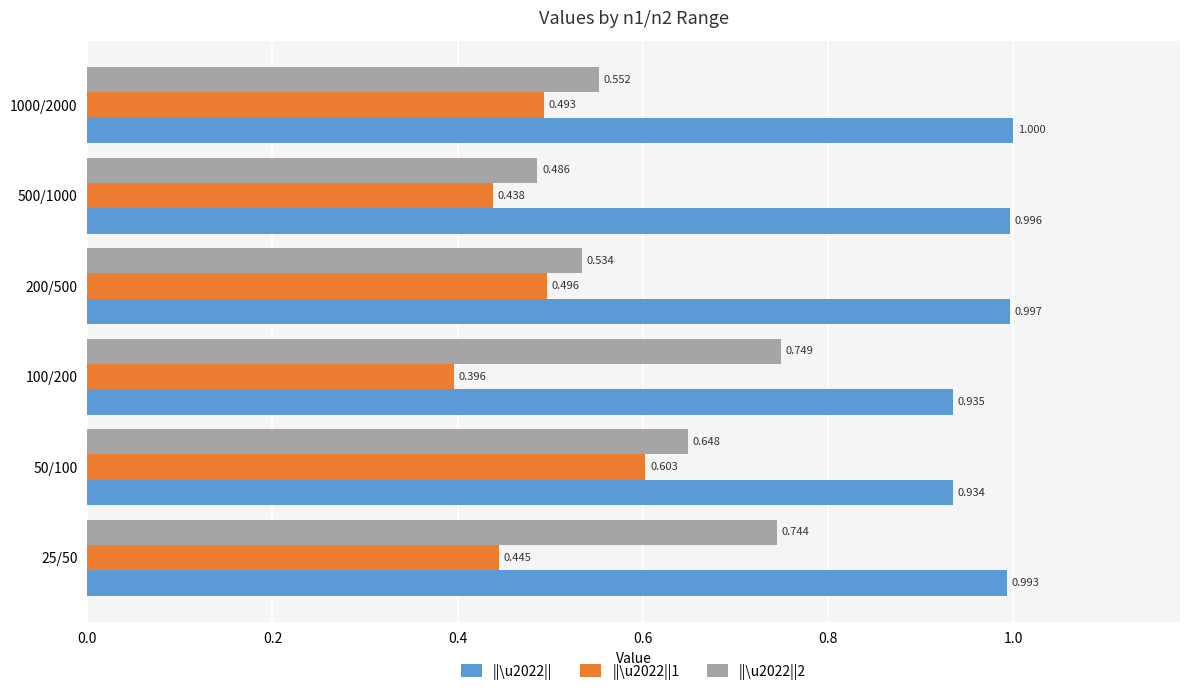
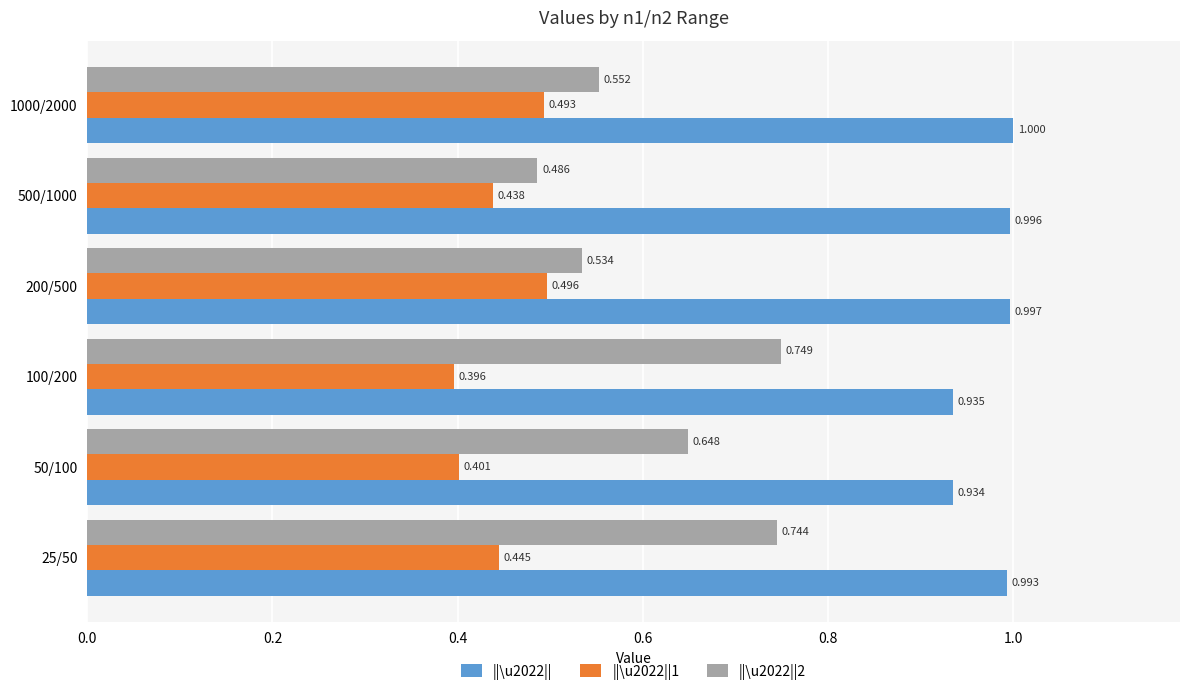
  {
    "||\\u2022||": {
      "1000/2000": 1.000,
      "500/1000": 0.996,
      "200/500": 0.997,
      "100/200": 0.935,
      "50/100": 0.934,
      "25/50": 0.993
    },
    "||\\u2022||1": {
      "1000/2000": 0.493,
      "500/1000": 0.438,
      "200/500": 0.496,
      "100/200": 0.396,
-     "50/100": 0.603,
+     "50/100": 0.401,
      "25/50": 0.445
    },
    "||\\u2022||2": {
      "1000/2000": 0.552,
      "500/1000": 0.486,
      "200/500": 0.534,
      "100/200": 0.749,
      "50/100": 0.648,
      "25/50": 0.744
    }
  }
